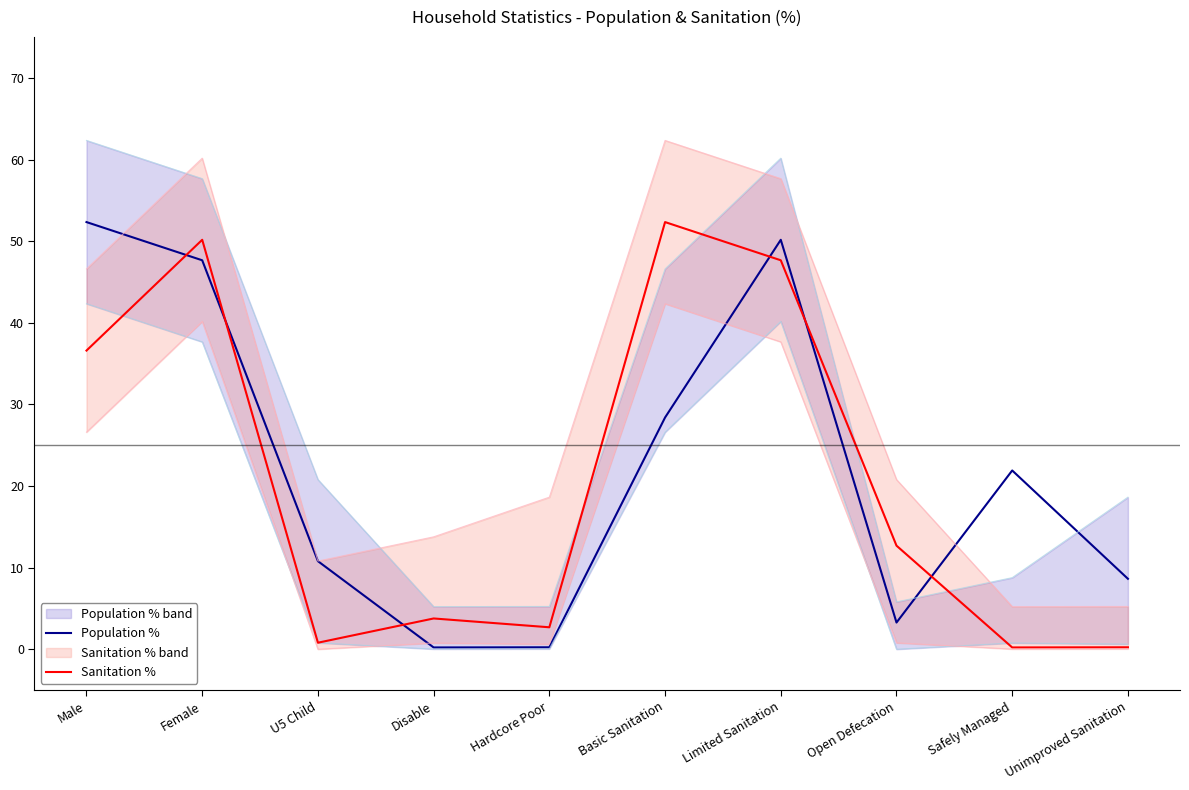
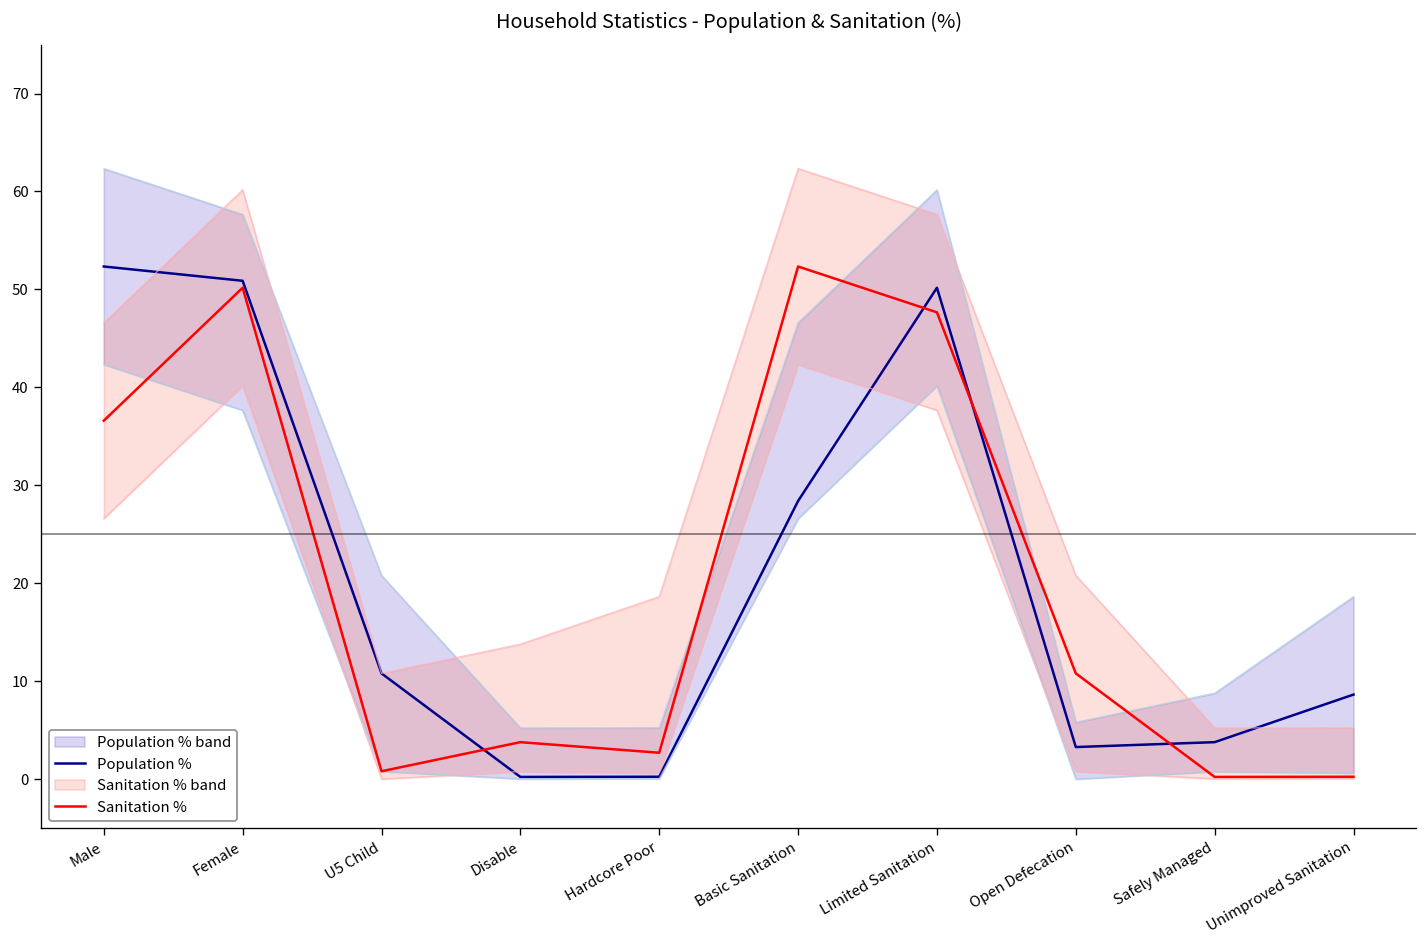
  {
    "Population %": {
      "Male": 52,
-     "Female": 48,
+     "Female": 51,
      "Basic Sanitation": 28,
      "Limited Sanitation": 50,
      "Open Defecation": 3,
-     "Safely Managed": 22,
+     "Safely Managed": 4,
      "Unimproved Sanitation": 9
    },
    "Sanitation %": {
      "Male": 37,
      "Female": 50,
      "Disable": 4,
      "Hardcore Poor": 3,
      "Basic Sanitation": 52,
      "Limited Sanitation": 48,
-     "Open Defecation": 13
+     "Open Defecation": 11
    }
  }
